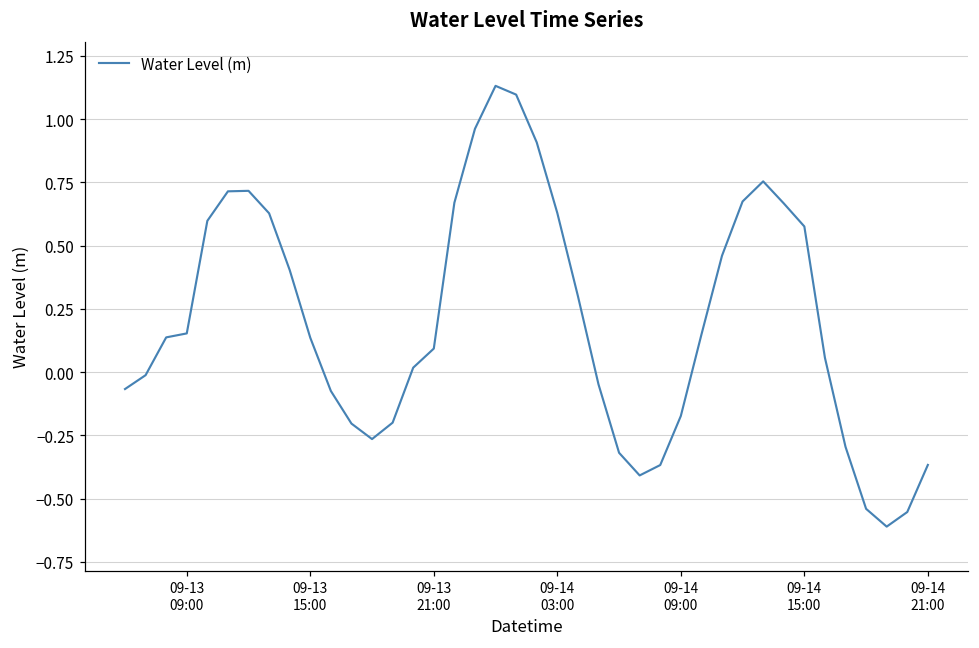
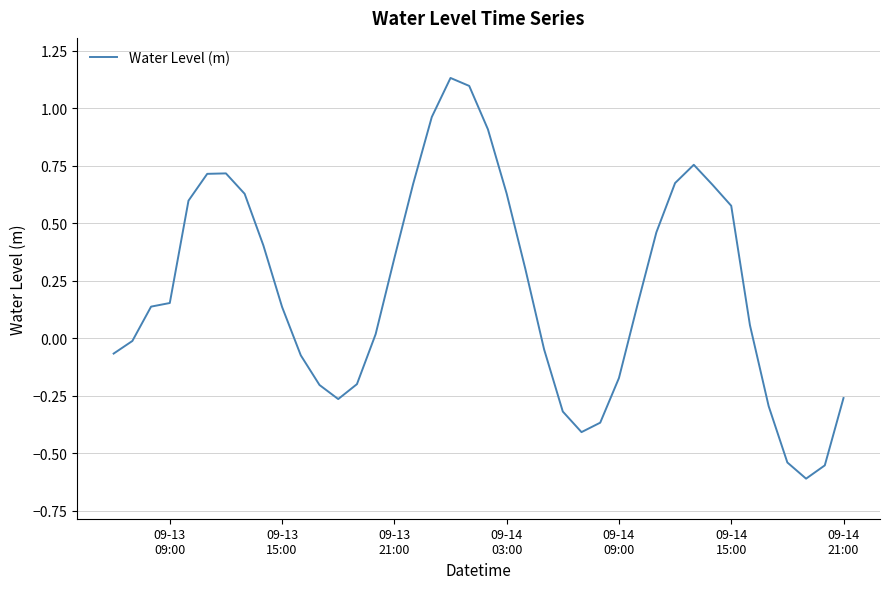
  {
    "09-13 09:00": 0.15,
    "09-13 15:00": 0.14,
-   "09-13 21:00": 0.09,
+   "09-13 21:00": 0.35,
    "09-14 03:00": 0.63,
    "09-14 09:00": -0.17,
    "09-14 15:00": 0.58,
-   "09-14 21:00": -0.37
+   "09-14 21:00": -0.26
  }
